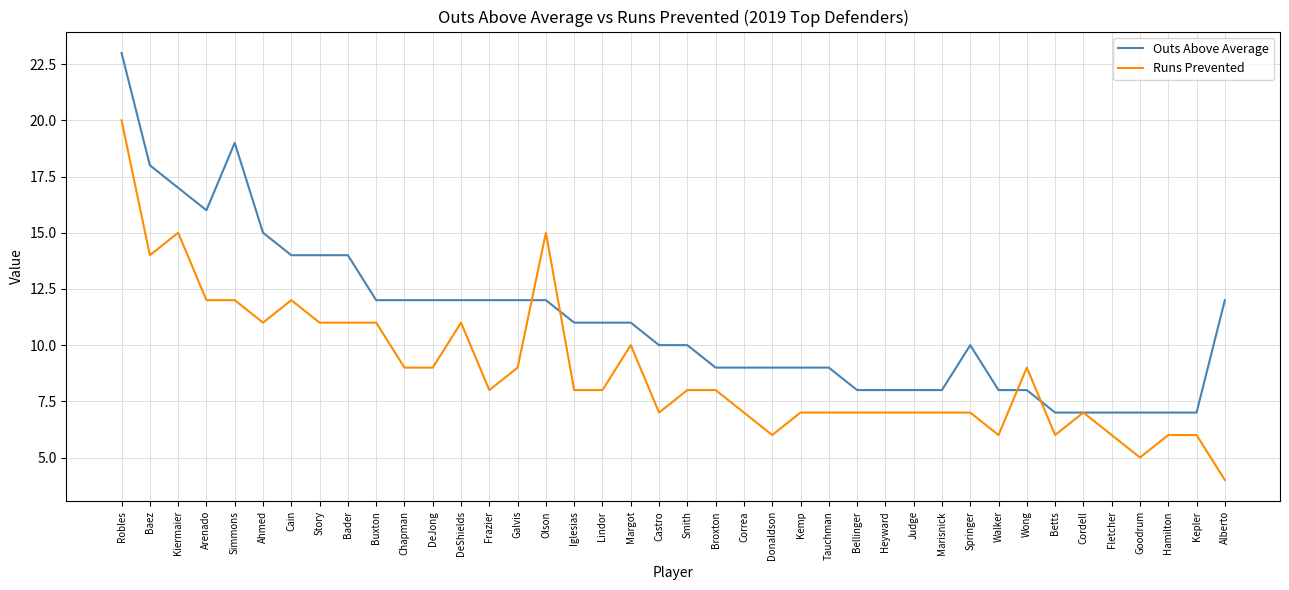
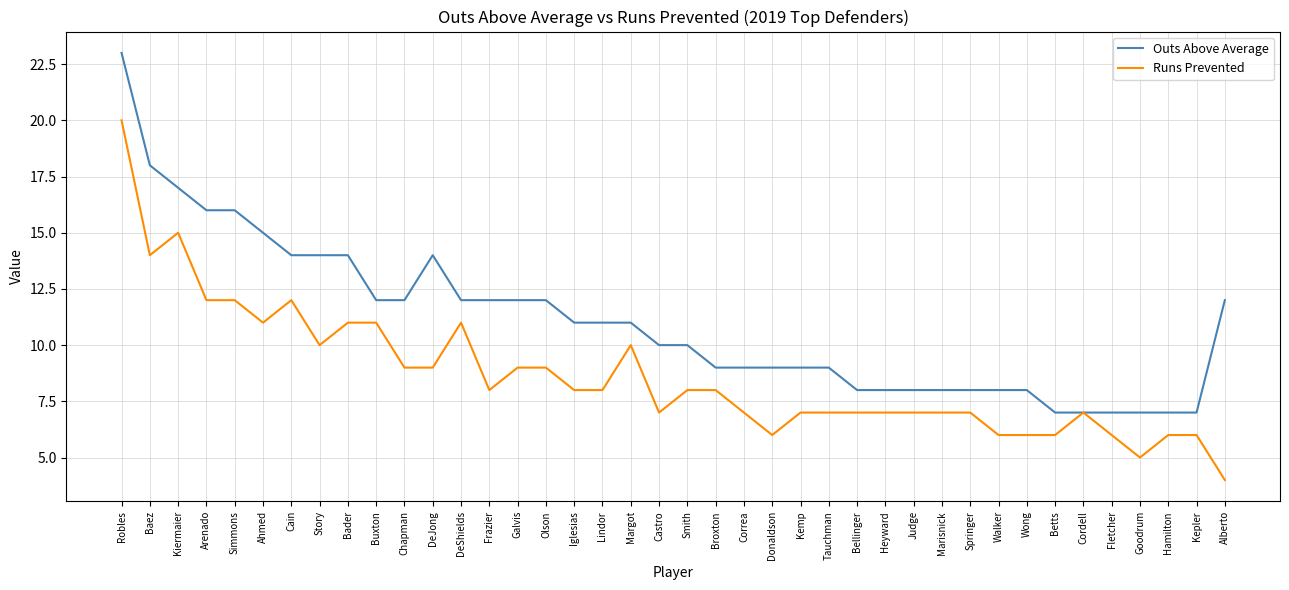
  {
    "Outs Above Average": {
      "Robles": 23,
      "Baez": 18,
      "Kiermaier": 17,
      "Arenado": 16,
-     "Simmons": 19,
+     "Simmons": 16,
      "Ahmed": 15,
      "Cain": 14,
      "Story": 14,
      "Bader": 14,
      "Buxton": 12,
      "Chapman": 12,
-     "DeJong": 12,
+     "DeJong": 14,
      "DeShields": 12,
      "Frazier": 12,
      "Galvis": 12,
      "Olson": 12,
      "Iglesias": 11,
      "Lindor": 11,
      "Margot": 11,
      "Castro": 10,
      "Smith": 10,
      "Broxton": 9,
      "Correa": 9,
      "Donaldson": 9,
      "Kemp": 9,
      "Tauchman": 9,
      "Bellinger": 8,
      "Heyward": 8,
      "Judge": 8,
      "Marisnick": 8,
-     "Springer": 10,
+     "Springer": 8,
      "Walker": 8,
      "Wong": 8,
      "Betts": 7,
      "Fletcher": 7,
      "Goodrum": 7,
      "Hamilton": 7,
      "Kepler": 7,
      "Alberto": 12
    },
    "Runs Prevented": {
      "Robles": 20,
      "Baez": 14,
      "Kiermaier": 15,
      "Arenado": 12,
      "Simmons": 12,
      "Ahmed": 11,
      "Cain": 12,
-     "Story": 11,
+     "Story": 10,
      "Bader": 11,
      "Buxton": 11,
      "Chapman": 9,
      "DeJong": 9,
      "DeShields": 11,
      "Frazier": 8,
      "Galvis": 9,
-     "Olson": 15,
+     "Olson": 9,
      "Iglesias": 8,
      "Lindor": 8,
      "Margot": 10,
      "Castro": 7,
      "Smith": 8,
      "Broxton": 8,
      "Correa": 7,
      "Donaldson": 6,
      "Kemp": 7,
      "Tauchman": 7,
      "Bellinger": 7,
      "Heyward": 7,
      "Judge": 7,
      "Marisnick": 7,
      "Springer": 7,
      "Walker": 6,
-     "Wong": 9,
+     "Wong": 6,
      "Betts": 6,
      "Fletcher": 6,
      "Goodrum": 5,
      "Hamilton": 6,
      "Kepler": 6,
      "Alberto": 4
    }
  }
